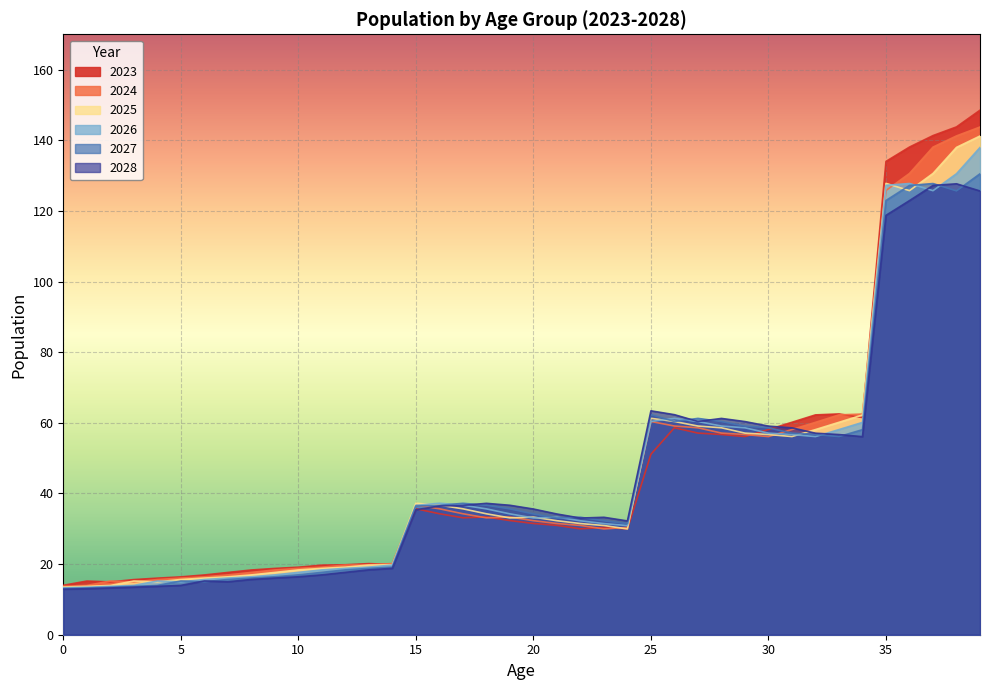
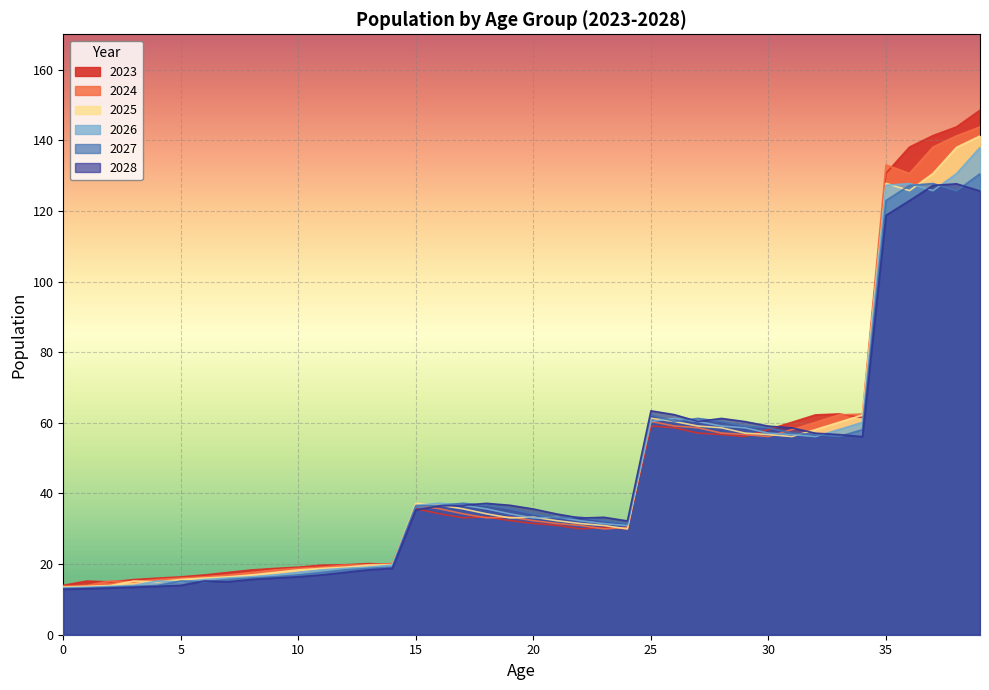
  {
    "2023": {
      "20": 32,
-     "25": 51,
-     "35": 134
+     "25": 59,
+     "35": 131
    },
    "2024": {
      "20": 32,
-     "35": 126
+     "35": 133
    },
    "2025": {
      "25": 61
    }
  }
